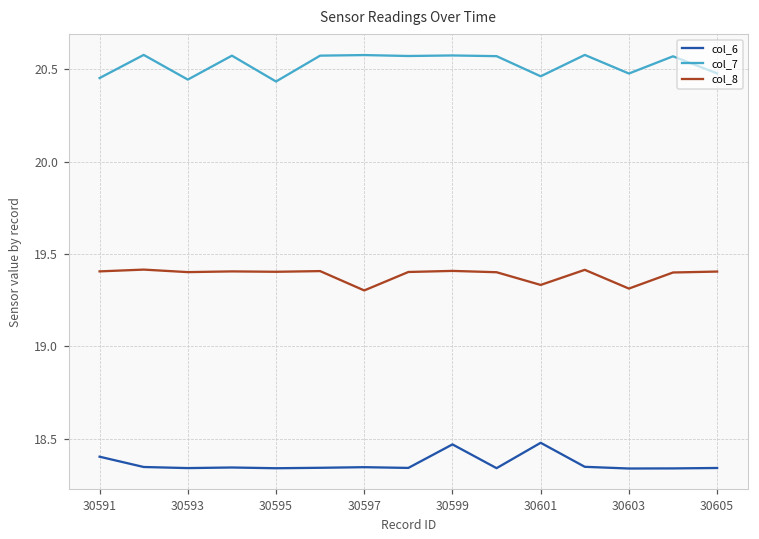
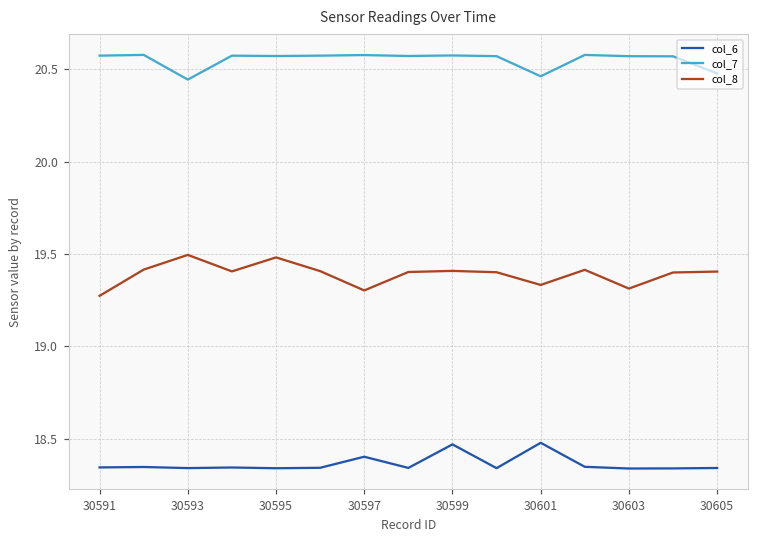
  {
    "col_6": {
-     "30591": 18.40,
+     "30591": 18.35,
      "30593": 18.34,
      "30595": 18.34,
-     "30597": 18.35,
+     "30597": 18.40,
      "30599": 18.47,
      "30601": 18.48,
      "30603": 18.34,
      "30605": 18.34
    },
    "col_7": {
-     "30591": 20.45,
+     "30591": 20.57,
      "30593": 20.44,
-     "30595": 20.43,
+     "30595": 20.57,
      "30597": 20.58,
      "30599": 20.57,
      "30601": 20.46,
-     "30603": 20.48
+     "30603": 20.57
    },
    "col_8": {
-     "30591": 19.41,
-     "30593": 19.40,
-     "30595": 19.40,
+     "30591": 19.27,
+     "30593": 19.50,
+     "30595": 19.48,
      "30597": 19.30,
      "30599": 19.41,
      "30601": 19.33,
      "30603": 19.31,
      "30605": 19.41
    }
  }
